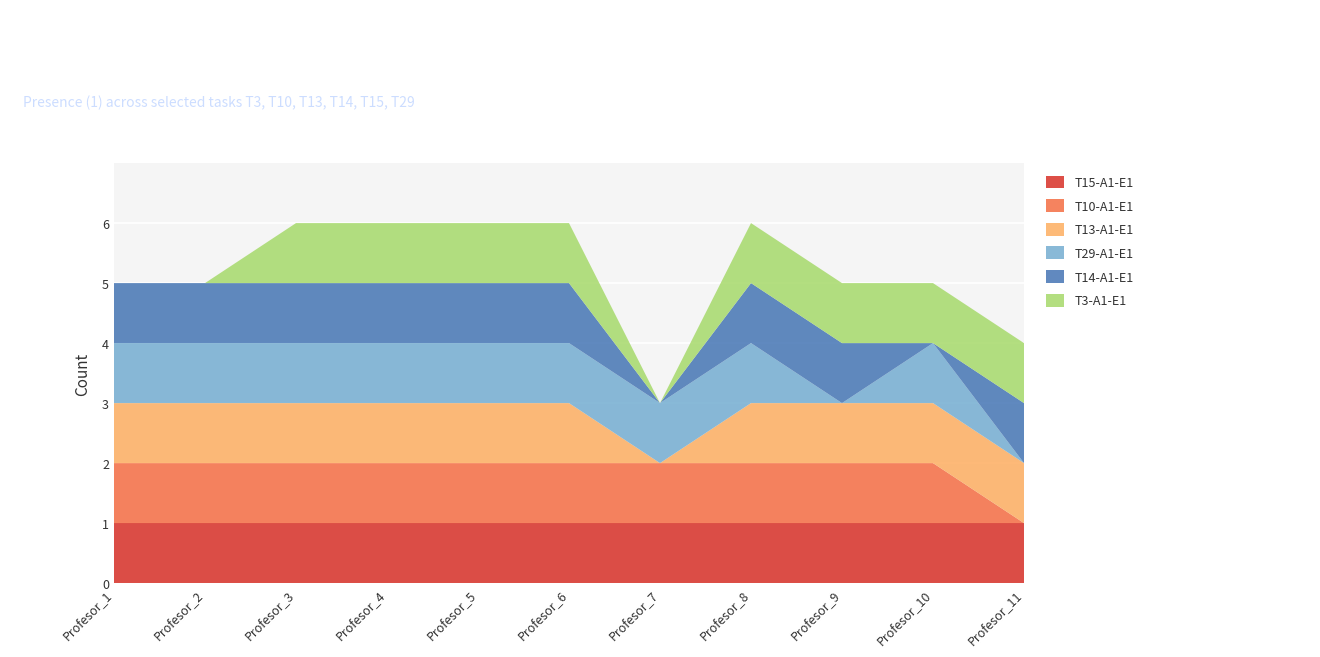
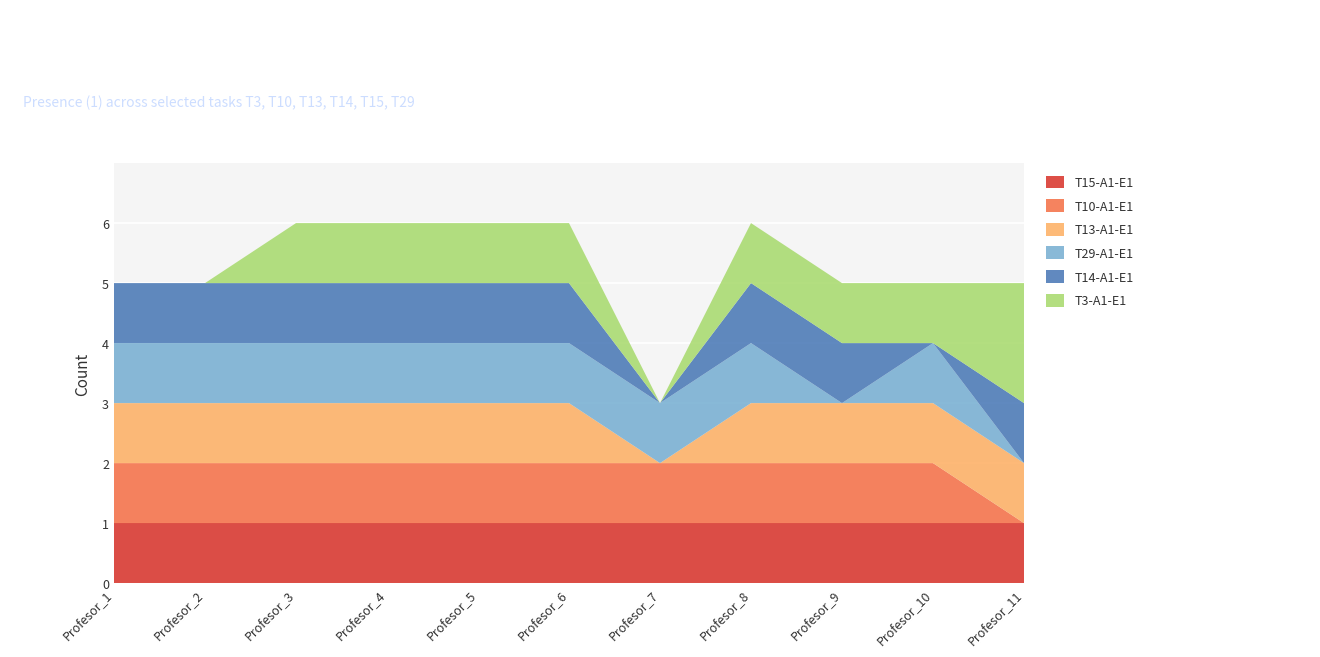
  {
    "T15-A1-E1": {
      "Profesor_1": 1,
      "Profesor_2": 1,
      "Profesor_3": 1,
      "Profesor_4": 1,
      "Profesor_5": 1,
      "Profesor_6": 1,
      "Profesor_7": 1,
      "Profesor_8": 1,
      "Profesor_9": 1,
      "Profesor_10": 1
    },
    "T10-A1-E1": {
      "Profesor_1": 1,
      "Profesor_2": 1,
      "Profesor_3": 1,
      "Profesor_4": 1,
      "Profesor_5": 1,
      "Profesor_6": 1,
      "Profesor_8": 1,
      "Profesor_9": 1,
      "Profesor_10": 1
    },
    "T13-A1-E1": {
      "Profesor_1": 1,
      "Profesor_2": 1,
      "Profesor_3": 1,
      "Profesor_4": 1,
      "Profesor_5": 1,
      "Profesor_6": 1,
      "Profesor_8": 1,
      "Profesor_10": 1
    },
    "T29-A1-E1": {
      "Profesor_1": 1,
      "Profesor_2": 1,
      "Profesor_3": 1,
      "Profesor_4": 1,
      "Profesor_5": 1,
      "Profesor_6": 1,
      "Profesor_8": 1
    },
    "T14-A1-E1": {
      "Profesor_3": 1,
      "Profesor_4": 1,
      "Profesor_5": 1,
      "Profesor_6": 1,
      "Profesor_8": 1,
      "Profesor_9": 1,
      "Profesor_11": 1
    },
    "T3-A1-E1": {
      "Profesor_3": 1,
      "Profesor_4": 1,
      "Profesor_5": 1,
      "Profesor_6": 1,
      "Profesor_8": 1,
      "Profesor_9": 1,
      "Profesor_10": 1,
-     "Profesor_11": 1
+     "Profesor_11": 2
    }
  }
